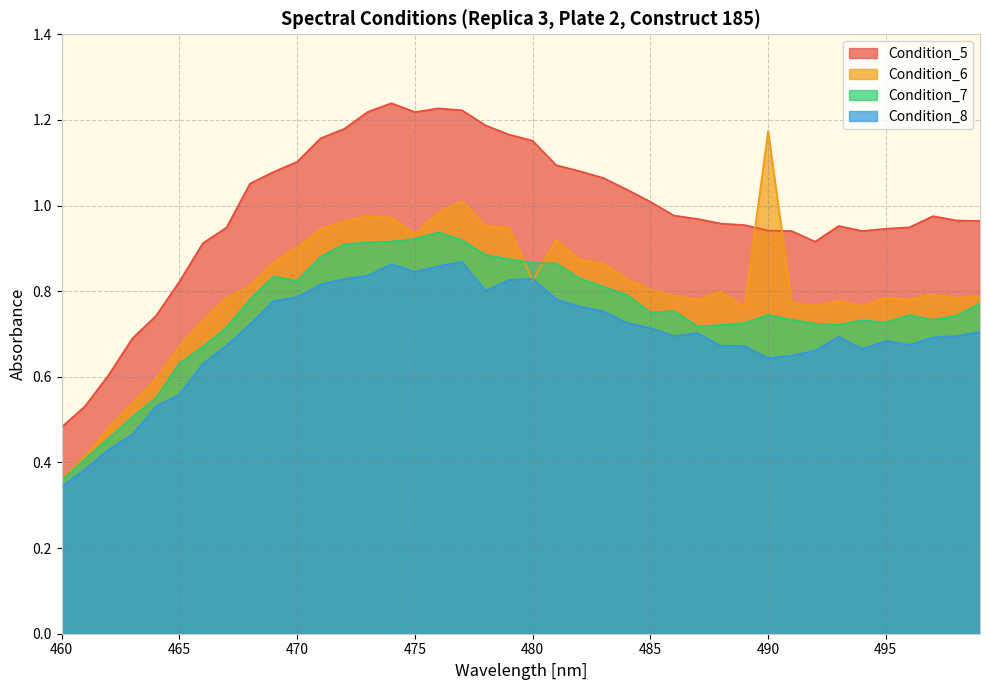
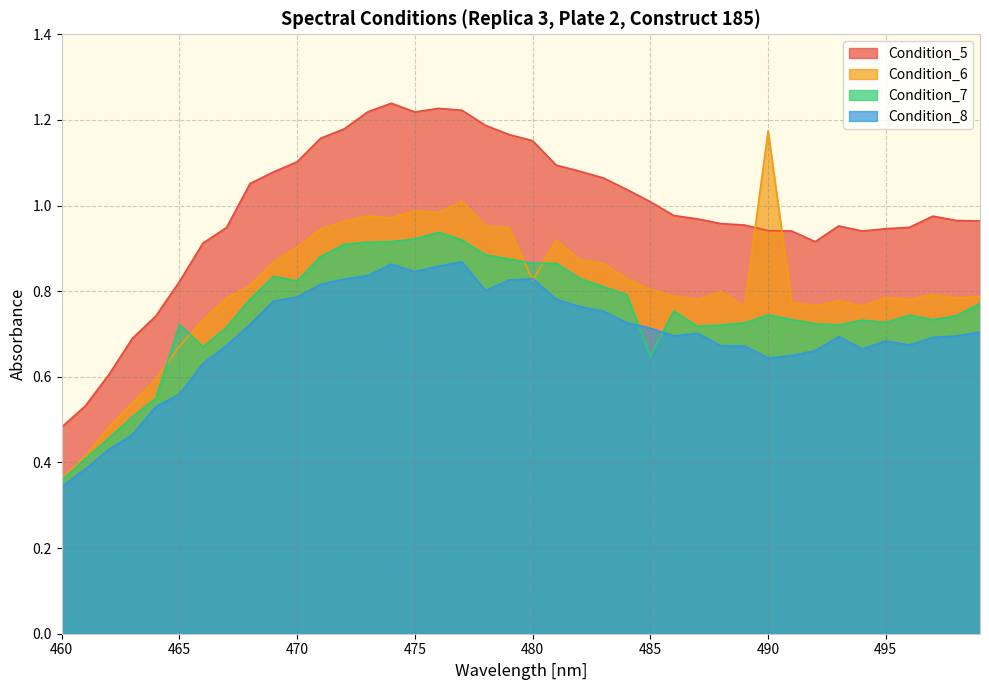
  {
    "Condition_5": {
      "460": 0.48,
      "465": 0.82,
      "470": 1.10,
      "475": 1.22,
      "480": 1.15,
      "485": 1.01,
      "490": 0.94,
      "495": 0.95
    },
    "Condition_6": {
      "465": 0.67,
      "470": 0.90,
-     "475": 0.93,
+     "475": 0.99,
      "485": 0.80,
      "490": 1.17,
      "495": 0.79
    },
    "Condition_7": {
-     "465": 0.63,
+     "465": 0.72,
      "470": 0.82,
      "475": 0.92,
      "480": 0.87,
-     "485": 0.75,
+     "485": 0.65,
      "490": 0.74,
      "495": 0.73
    },
    "Condition_8": {
      "460": 0.34,
      "465": 0.56,
      "470": 0.79,
      "475": 0.85,
      "485": 0.71,
      "490": 0.64,
      "495": 0.68
    }
  }
